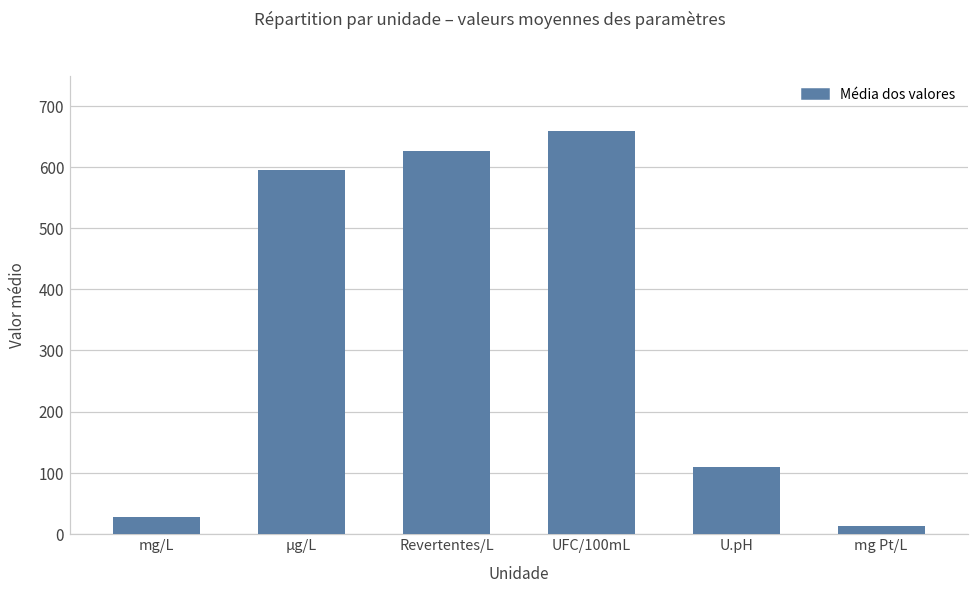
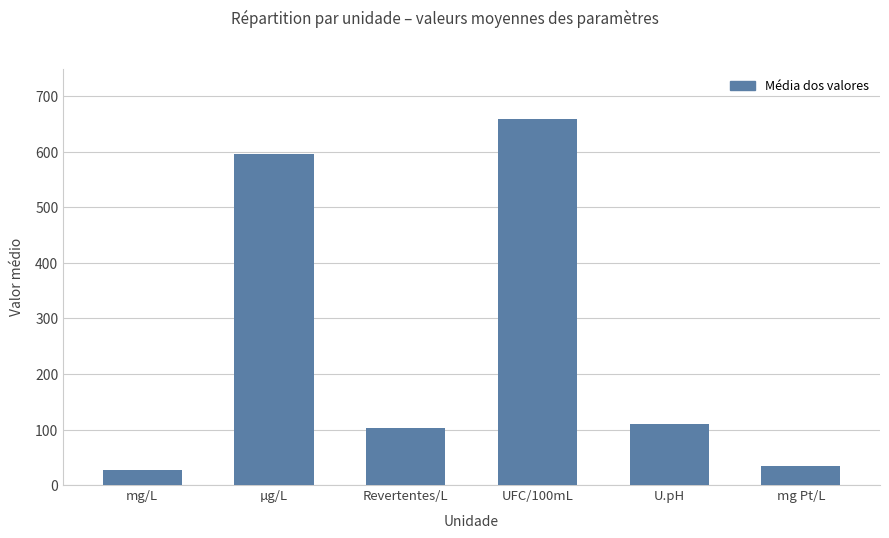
  {
    "mg/L": 30,
    "µg/L": 600,
-   "Revertentes/L": 630,
+   "Revertentes/L": 100,
    "UFC/100mL": 660,
    "U.pH": 110,
-   "mg Pt/L": 10
+   "mg Pt/L": 30
  }
